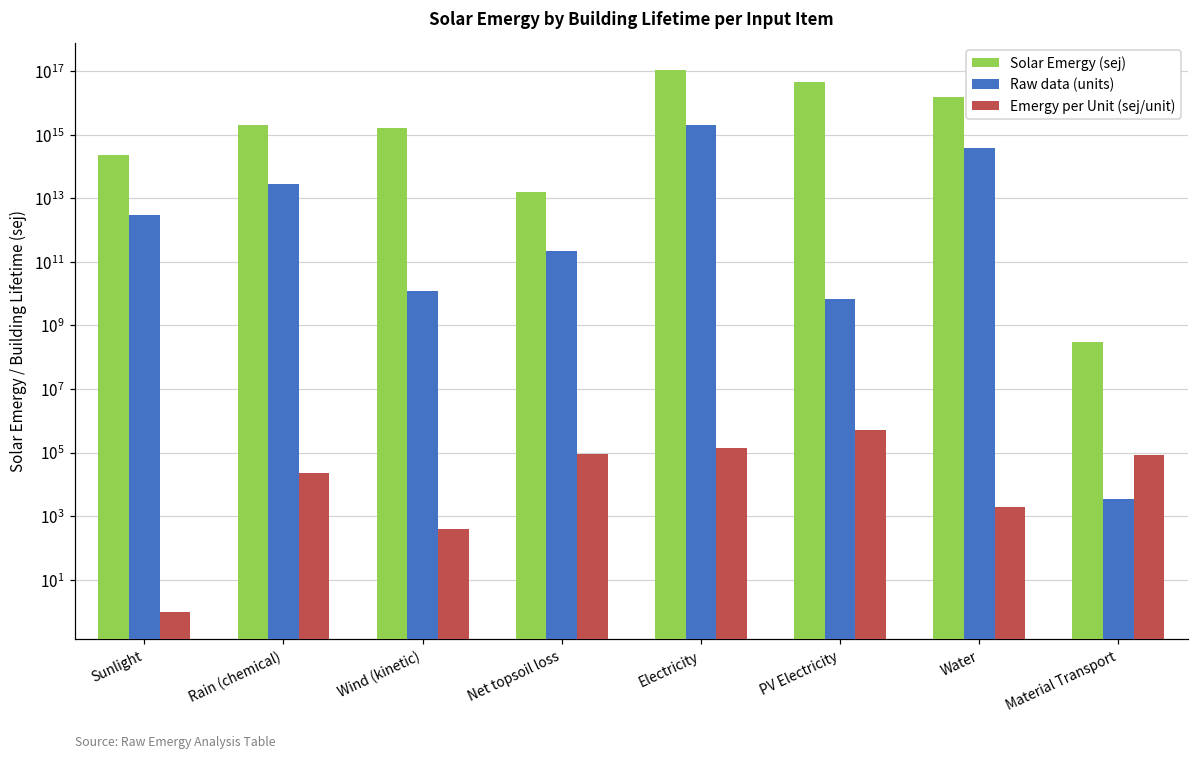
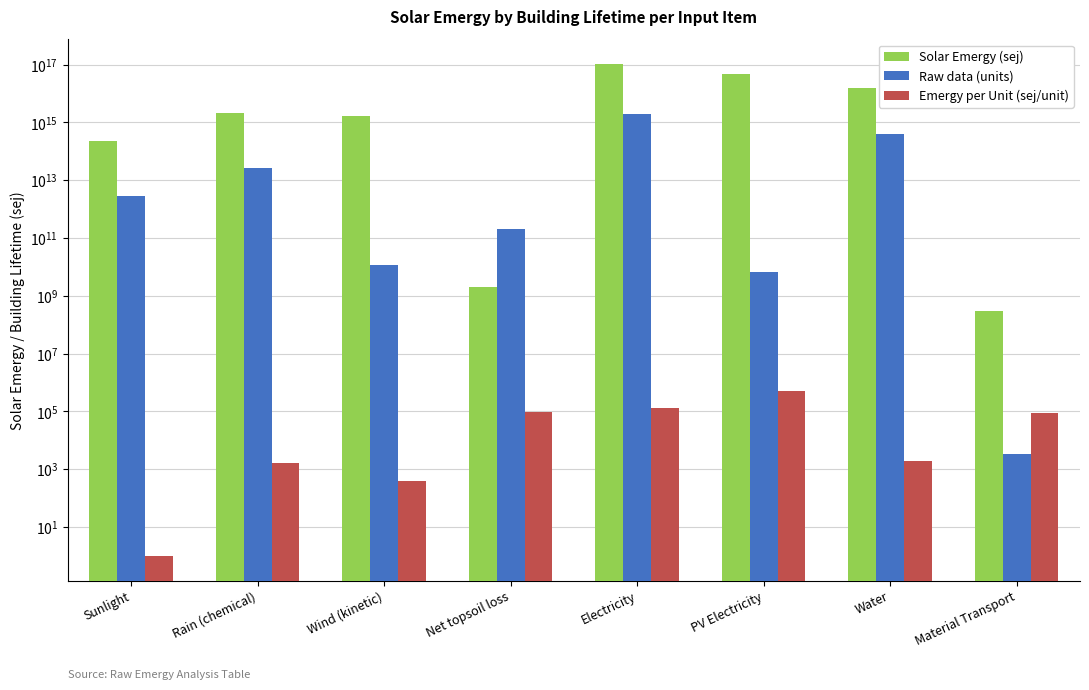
  {
    "Solar Emergy (sej)": {
      "Sunlight": 200000000000000,
      "Rain (chemical)": 2000000000000000,
      "Wind (kinetic)": 2000000000000000,
-     "Net topsoil loss": 20000000000000,
+     "Net topsoil loss": 2000000000,
      "Electricity": 110000000000000000,
      "PV Electricity": 50000000000000000,
      "Water": 20000000000000000,
      "Material Transport": 300000000
    },
    "Raw data (units)": {
      "Sunlight": 3000000000000,
      "Rain (chemical)": 30000000000000,
      "Wind (kinetic)": 12000000000,
      "Net topsoil loss": 200000000000,
      "Electricity": 2000000000000000,
      "PV Electricity": 7000000000,
      "Water": 400000000000000,
      "Material Transport": 3000
    },
    "Emergy per Unit (sej/unit)": {
      "Sunlight": 1,
-     "Rain (chemical)": 20000,
+     "Rain (chemical)": 2000,
      "Wind (kinetic)": 400,
      "Net topsoil loss": 90000,
      "Electricity": 100000,
      "PV Electricity": 500000,
      "Water": 2000,
      "Material Transport": 90000
    }
  }
